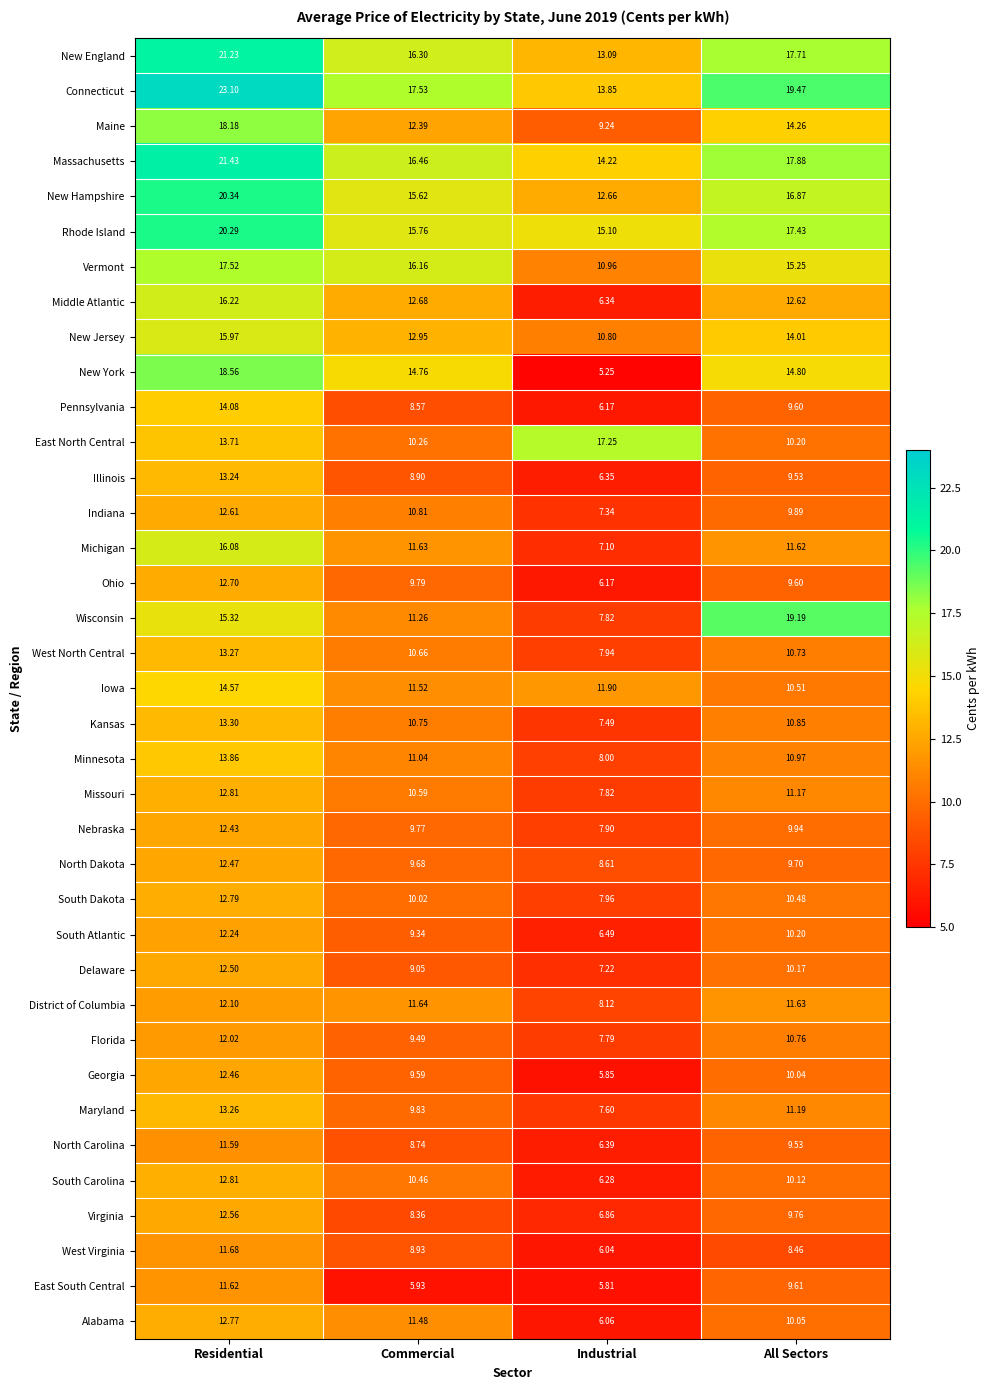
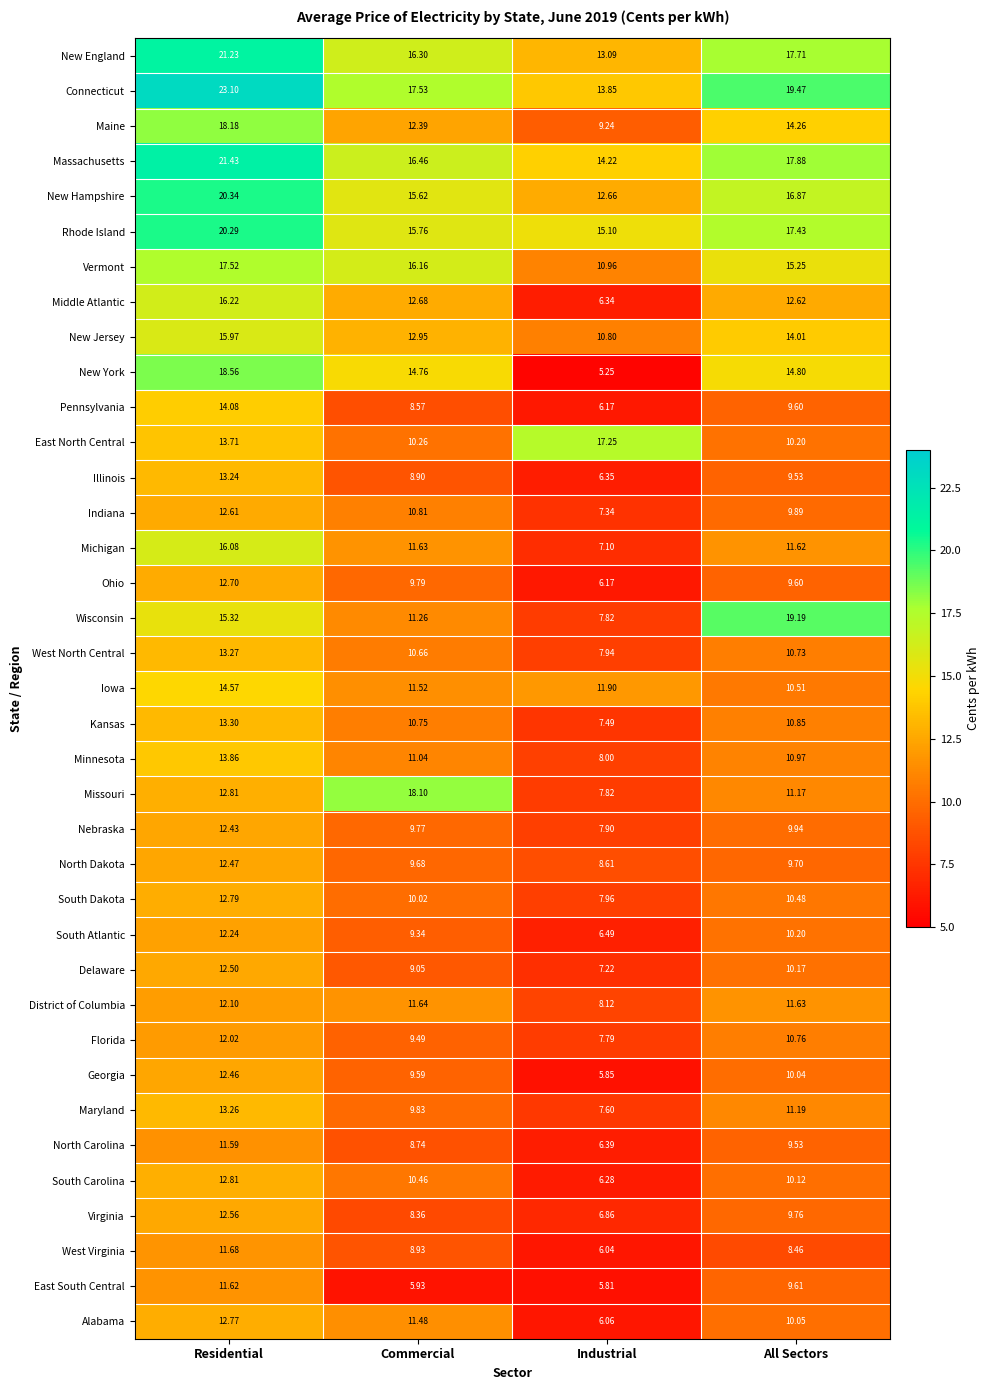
  {
    "New England": {
      "Residential": 21.23,
      "Commercial": 16.30,
      "Industrial": 13.09,
      "All Sectors": 17.71
    },
    "Connecticut": {
      "Residential": 23.10,
      "Commercial": 17.53,
      "Industrial": 13.85,
      "All Sectors": 19.47
    },
    "Maine": {
      "Residential": 18.18,
      "Commercial": 12.39,
      "Industrial": 9.24,
      "All Sectors": 14.26
    },
    "Massachusetts": {
      "Residential": 21.43,
      "Commercial": 16.46,
      "Industrial": 14.22,
      "All Sectors": 17.88
    },
    "New Hampshire": {
      "Residential": 20.34,
      "Commercial": 15.62,
      "Industrial": 12.66,
      "All Sectors": 16.87
    },
    "Rhode Island": {
      "Residential": 20.29,
      "Commercial": 15.76,
      "Industrial": 15.10,
      "All Sectors": 17.43
    },
    "Vermont": {
      "Residential": 17.52,
      "Commercial": 16.16,
      "Industrial": 10.96,
      "All Sectors": 15.25
    },
    "Middle Atlantic": {
      "Residential": 16.22,
      "Commercial": 12.68,
      "Industrial": 6.34,
      "All Sectors": 12.62
    },
    "New Jersey": {
      "Residential": 15.97,
      "Commercial": 12.95,
      "Industrial": 10.80,
      "All Sectors": 14.01
    },
    "New York": {
      "Residential": 18.56,
      "Commercial": 14.76,
      "Industrial": 5.25,
      "All Sectors": 14.80
    },
    "Pennsylvania": {
      "Residential": 14.08,
      "Commercial": 8.57,
      "Industrial": 6.17,
      "All Sectors": 9.60
    },
    "East North Central": {
      "Residential": 13.71,
      "Commercial": 10.26,
      "Industrial": 17.25,
      "All Sectors": 10.20
    },
    "Illinois": {
      "Residential": 13.24,
      "Commercial": 8.90,
      "Industrial": 6.35,
      "All Sectors": 9.53
    },
    "Indiana": {
      "Residential": 12.61,
      "Commercial": 10.81,
      "Industrial": 7.34,
      "All Sectors": 9.89
    },
    "Michigan": {
      "Residential": 16.08,
      "Commercial": 11.63,
      "Industrial": 7.10,
      "All Sectors": 11.62
    },
    "Ohio": {
      "Residential": 12.70,
      "Commercial": 9.79,
      "Industrial": 6.17,
      "All Sectors": 9.60
    },
    "Wisconsin": {
      "Residential": 15.32,
      "Commercial": 11.26,
      "Industrial": 7.82,
      "All Sectors": 19.19
    },
    "West North Central": {
      "Residential": 13.27,
      "Commercial": 10.66,
      "Industrial": 7.94,
      "All Sectors": 10.73
    },
    "Iowa": {
      "Residential": 14.57,
      "Commercial": 11.52,
      "Industrial": 11.90,
      "All Sectors": 10.51
    },
    "Kansas": {
      "Residential": 13.30,
      "Commercial": 10.75,
      "Industrial": 7.49,
      "All Sectors": 10.85
    },
    "Minnesota": {
      "Residential": 13.86,
      "Commercial": 11.04,
      "Industrial": 8.00,
      "All Sectors": 10.97
    },
    "Missouri": {
      "Residential": 12.81,
-     "Commercial": 10.59,
+     "Commercial": 18.10,
      "Industrial": 7.82,
      "All Sectors": 11.17
    },
    "Nebraska": {
      "Residential": 12.43,
      "Commercial": 9.77,
      "Industrial": 7.90,
      "All Sectors": 9.94
    },
    "North Dakota": {
      "Residential": 12.47,
      "Commercial": 9.68,
      "Industrial": 8.61,
      "All Sectors": 9.70
    },
    "South Dakota": {
      "Residential": 12.79,
      "Commercial": 10.02,
      "Industrial": 7.96,
      "All Sectors": 10.48
    },
    "South Atlantic": {
      "Residential": 12.24,
      "Commercial": 9.34,
      "Industrial": 6.49,
      "All Sectors": 10.20
    },
    "Delaware": {
      "Residential": 12.50,
      "Commercial": 9.05,
      "Industrial": 7.22,
      "All Sectors": 10.17
    },
    "District of Columbia": {
      "Residential": 12.10,
      "Commercial": 11.64,
      "Industrial": 8.12,
      "All Sectors": 11.63
    },
    "Florida": {
      "Residential": 12.02,
      "Commercial": 9.49,
      "Industrial": 7.79,
      "All Sectors": 10.76
    },
    "Georgia": {
      "Residential": 12.46,
      "Commercial": 9.59,
      "Industrial": 5.85,
      "All Sectors": 10.04
    },
    "Maryland": {
      "Residential": 13.26,
      "Commercial": 9.83,
      "Industrial": 7.60,
      "All Sectors": 11.19
    },
    "North Carolina": {
      "Residential": 11.59,
      "Commercial": 8.74,
      "Industrial": 6.39,
      "All Sectors": 9.53
    },
    "South Carolina": {
      "Residential": 12.81,
      "Commercial": 10.46,
      "Industrial": 6.28,
      "All Sectors": 10.12
    },
    "Virginia": {
      "Residential": 12.56,
      "Commercial": 8.36,
      "Industrial": 6.86,
      "All Sectors": 9.76
    },
    "West Virginia": {
      "Residential": 11.68,
      "Commercial": 8.93,
      "Industrial": 6.04,
      "All Sectors": 8.46
    },
    "East South Central": {
      "Residential": 11.62,
      "Commercial": 5.93,
      "Industrial": 5.81,
      "All Sectors": 9.61
    },
    "Alabama": {
      "Residential": 12.77,
      "Commercial": 11.48,
      "Industrial": 6.06,
      "All Sectors": 10.05
    }
  }
